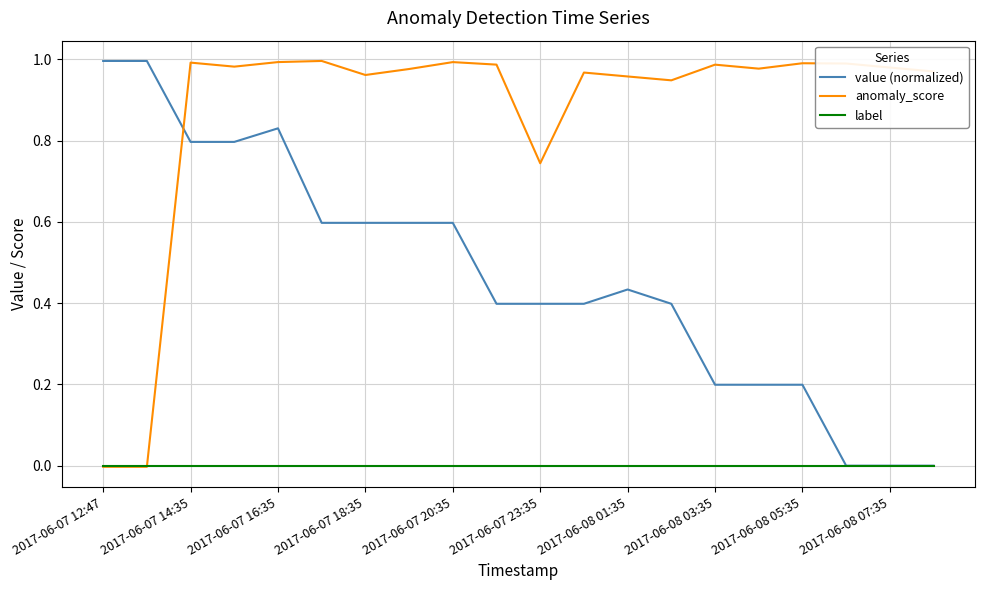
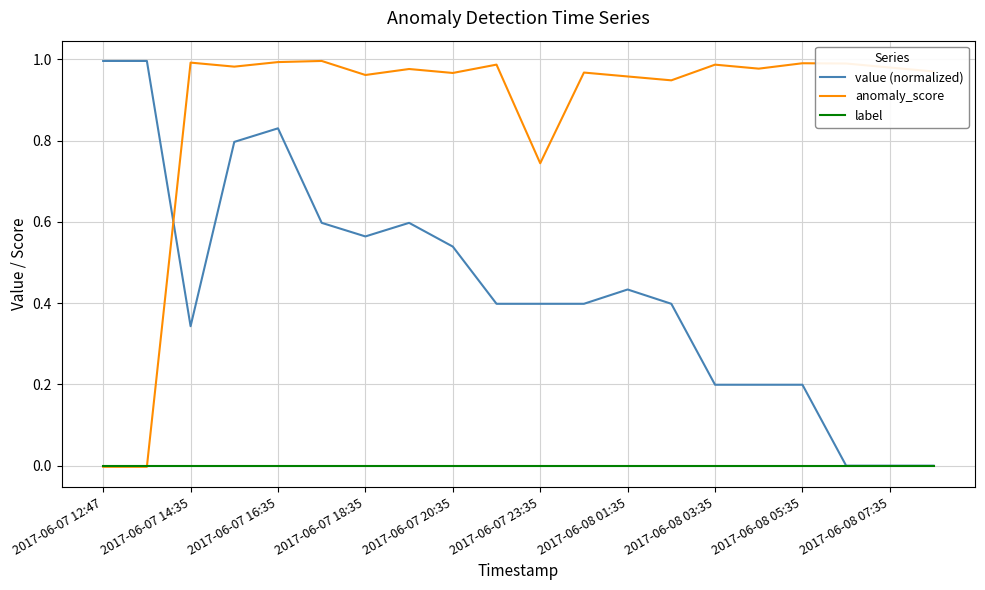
  {
    "value (normalized)": {
      "2017-06-07 12:47": 1.00,
-     "2017-06-07 14:35": 0.80,
+     "2017-06-07 14:35": 0.34,
      "2017-06-07 16:35": 0.83,
-     "2017-06-07 18:35": 0.60,
-     "2017-06-07 20:35": 0.60,
+     "2017-06-07 18:35": 0.56,
+     "2017-06-07 20:35": 0.54,
      "2017-06-07 23:35": 0.40,
      "2017-06-08 01:35": 0.43,
      "2017-06-08 03:35": 0.20,
      "2017-06-08 05:35": 0.20
    },
    "anomaly_score": {
      "2017-06-07 14:35": 0.99,
      "2017-06-07 16:35": 0.99,
      "2017-06-07 18:35": 0.96,
-     "2017-06-07 20:35": 0.99,
+     "2017-06-07 20:35": 0.97,
      "2017-06-07 23:35": 0.74,
      "2017-06-08 01:35": 0.96,
      "2017-06-08 03:35": 0.99,
      "2017-06-08 05:35": 0.99
    },
    "label": {
      "2017-06-07 14:35": 0.00,
      "2017-06-07 16:35": 0.00,
      "2017-06-07 18:35": 0.00,
      "2017-06-07 20:35": 0.00,
      "2017-06-07 23:35": 0.00,
      "2017-06-08 01:35": 0.00,
      "2017-06-08 03:35": 0.00,
      "2017-06-08 05:35": 0.00
    }
  }
